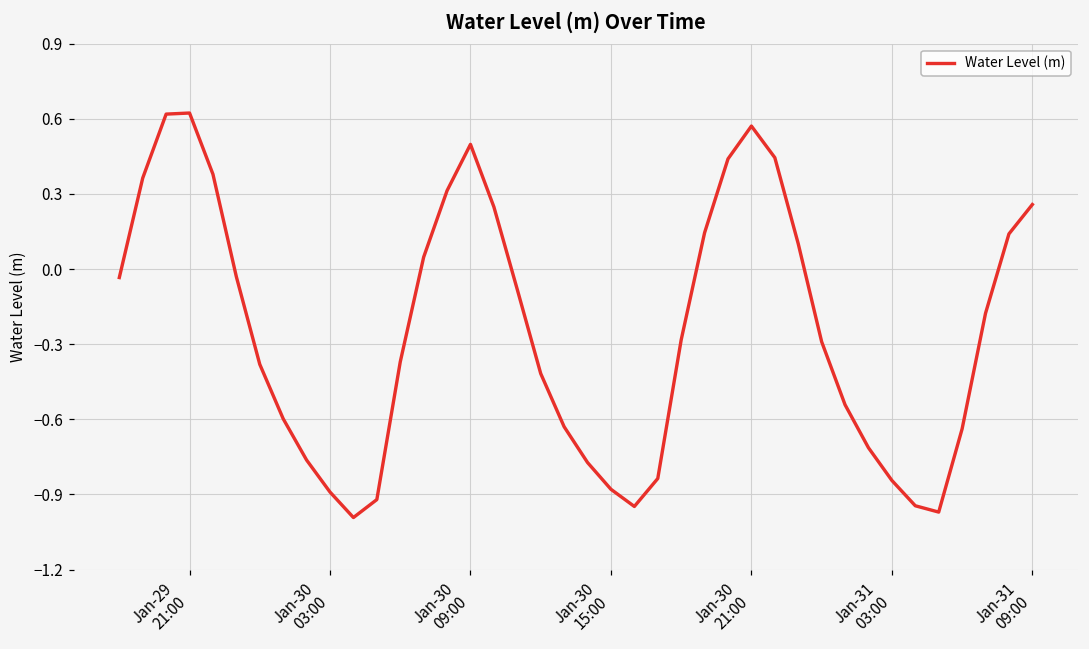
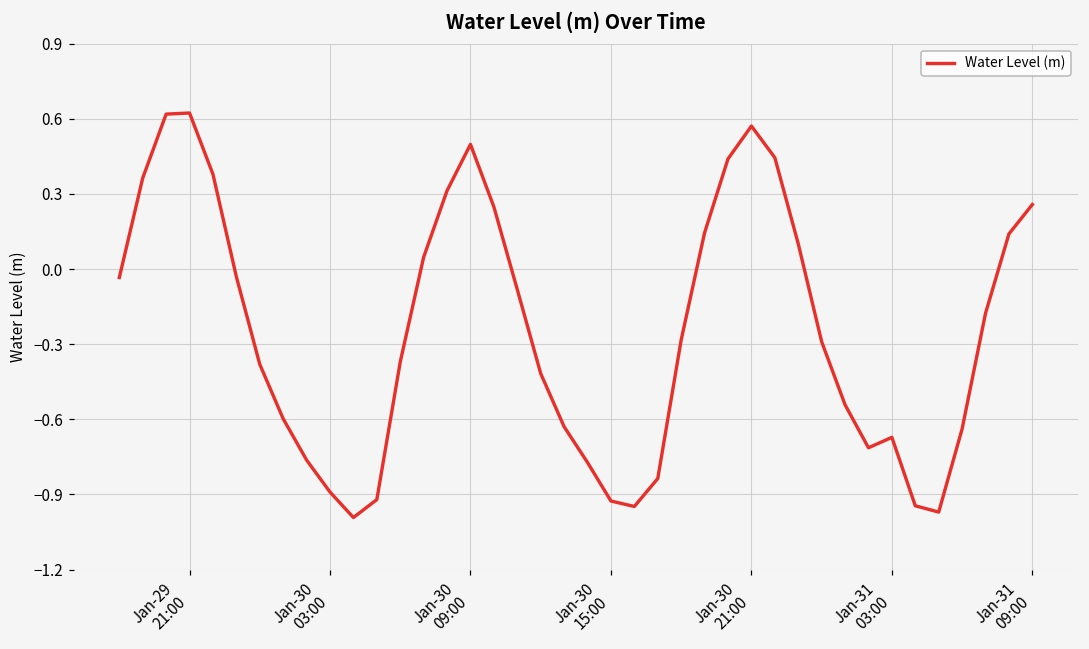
  {
    "Jan-29 21:00": 0.62,
    "Jan-30 03:00": -0.89,
    "Jan-30 09:00": 0.50,
-   "Jan-30 15:00": -0.88,
+   "Jan-30 15:00": -0.93,
    "Jan-30 21:00": 0.57,
-   "Jan-31 03:00": -0.84,
+   "Jan-31 03:00": -0.67,
    "Jan-31 09:00": 0.26
  }
